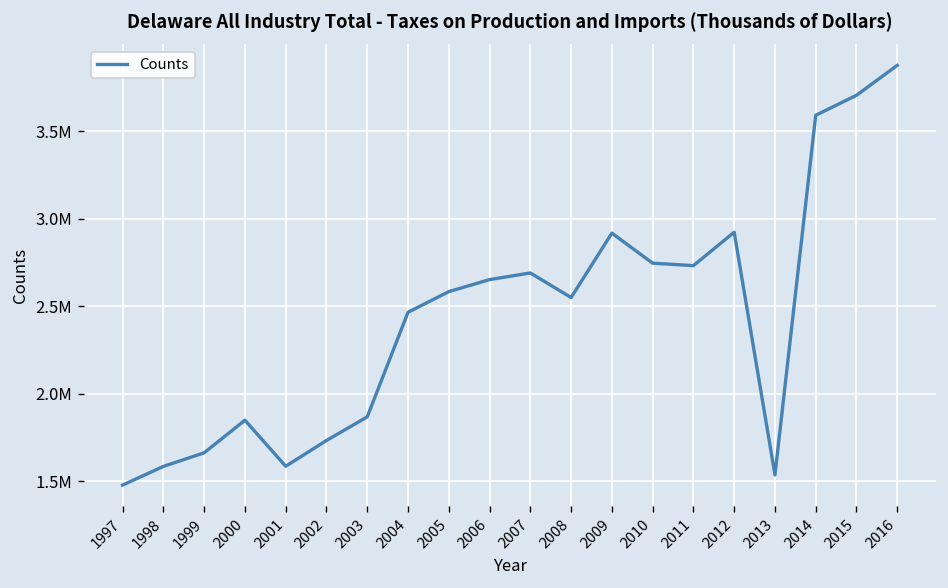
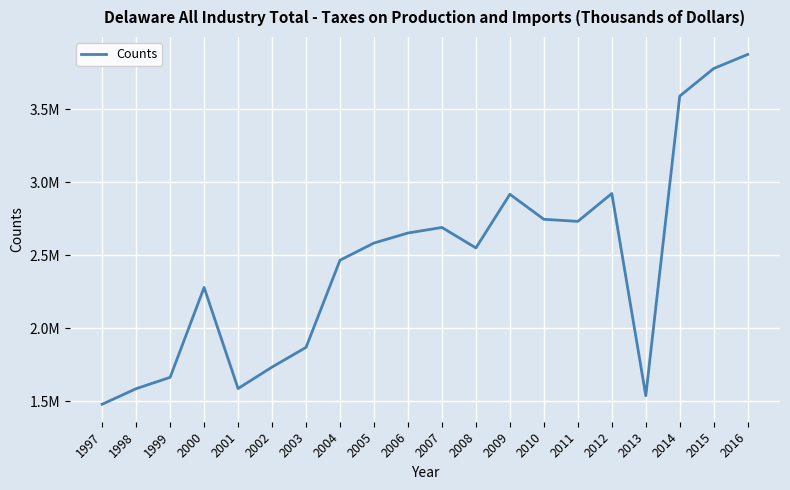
  {
    "1997": 1480000,
    "1998": 1580000,
    "1999": 1660000,
-   "2000": 1850000,
+   "2000": 2280000,
    "2001": 1590000,
    "2002": 1730000,
    "2003": 1870000,
    "2004": 2470000,
    "2005": 2580000,
    "2006": 2650000,
    "2007": 2690000,
    "2008": 2550000,
    "2009": 2920000,
    "2010": 2750000,
    "2011": 2730000,
    "2012": 2920000,
    "2013": 1540000,
    "2014": 3590000,
-   "2015": 3710000,
+   "2015": 3780000,
    "2016": 3880000
  }
